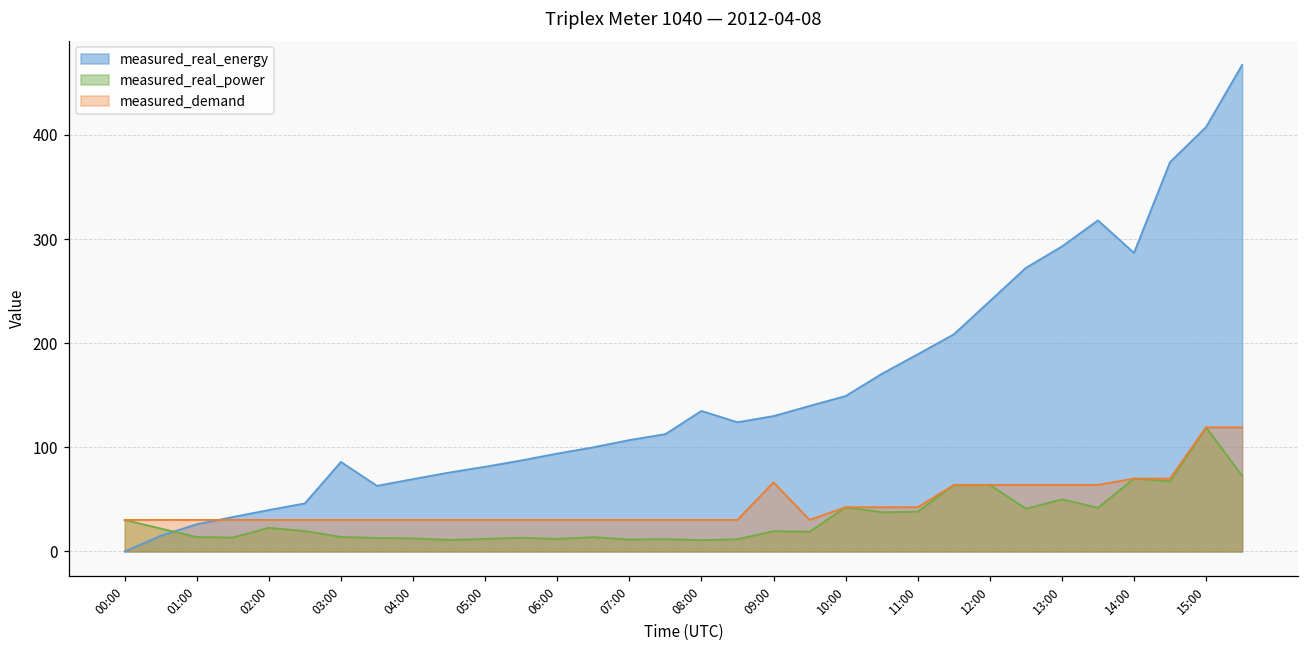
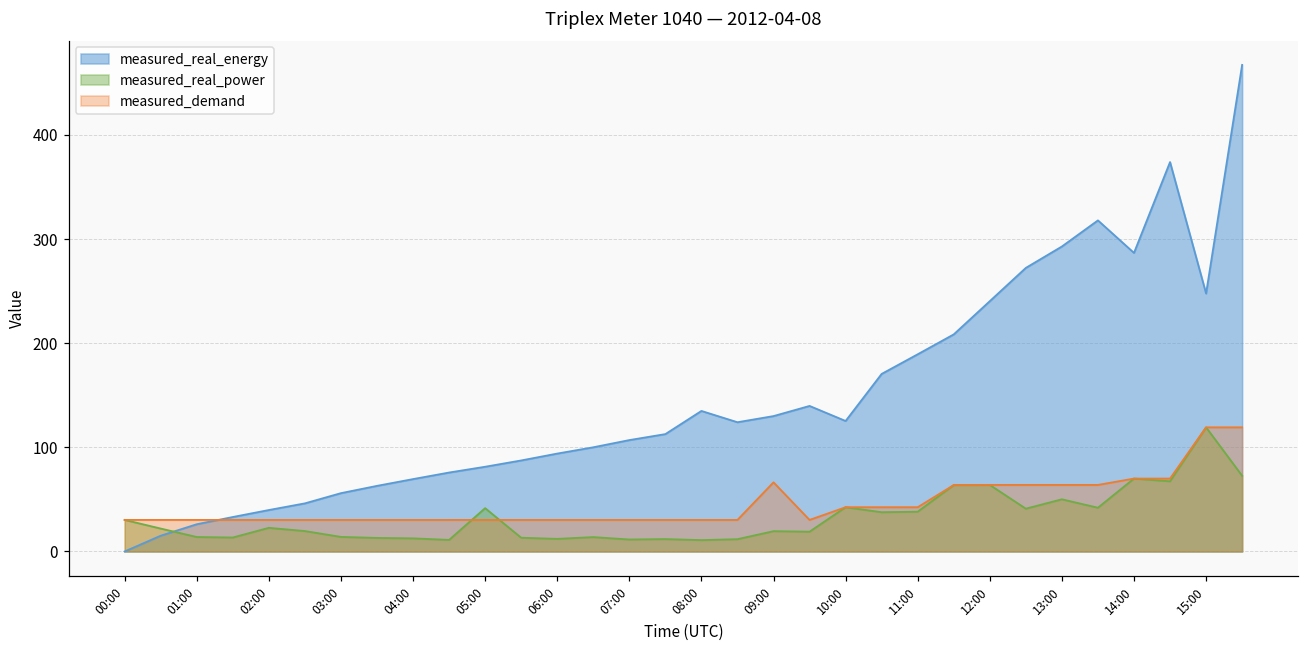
  {
    "measured_real_energy": {
      "00:00": 0,
      "01:00": 30,
      "02:00": 40,
-     "03:00": 90,
+     "03:00": 60,
      "04:00": 70,
      "05:00": 80,
      "06:00": 90,
      "07:00": 110,
      "08:00": 130,
      "09:00": 130,
-     "10:00": 150,
+     "10:00": 130,
      "11:00": 190,
      "12:00": 240,
      "13:00": 290,
      "14:00": 290,
-     "15:00": 410
+     "15:00": 250
    },
    "measured_real_power": {
      "01:00": 10,
      "02:00": 20,
      "03:00": 10,
      "04:00": 10,
-     "05:00": 10,
+     "05:00": 40,
      "06:00": 10,
      "07:00": 10,
      "08:00": 10,
      "09:00": 20,
      "11:00": 40,
      "13:00": 50
    },
    "measured_demand": {
      "01:00": 30,
      "02:00": 30,
      "03:00": 30,
      "04:00": 30,
      "05:00": 30,
      "06:00": 30,
      "07:00": 30,
      "08:00": 30,
      "09:00": 70,
      "11:00": 40,
      "13:00": 60
    }
  }
